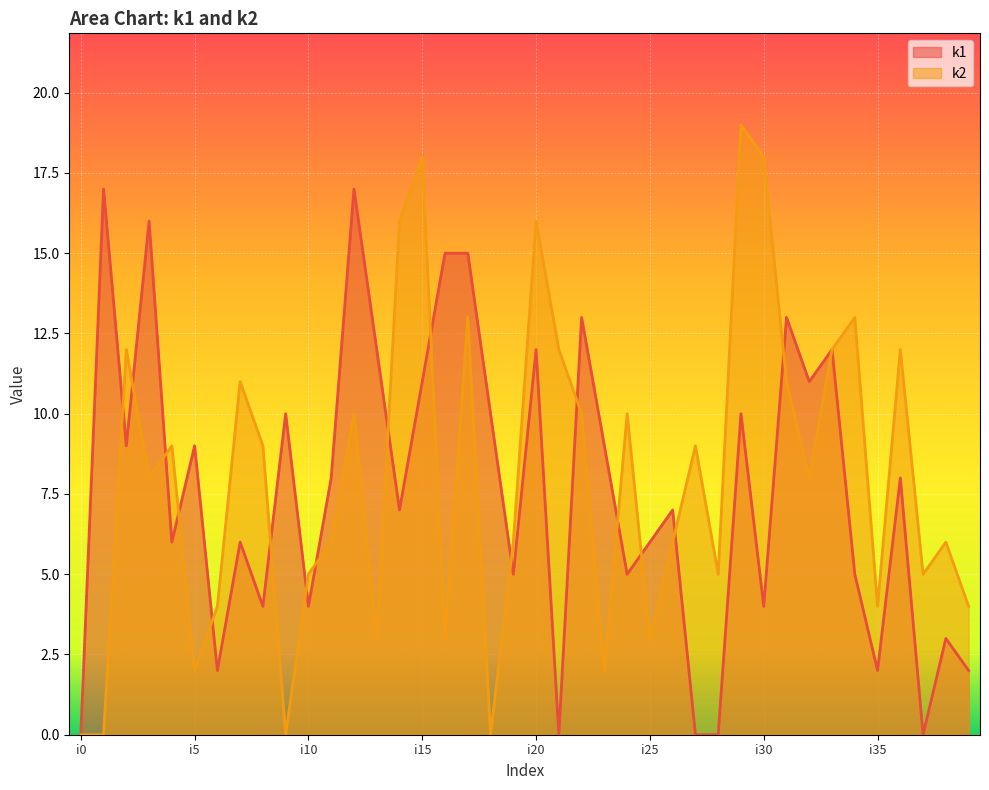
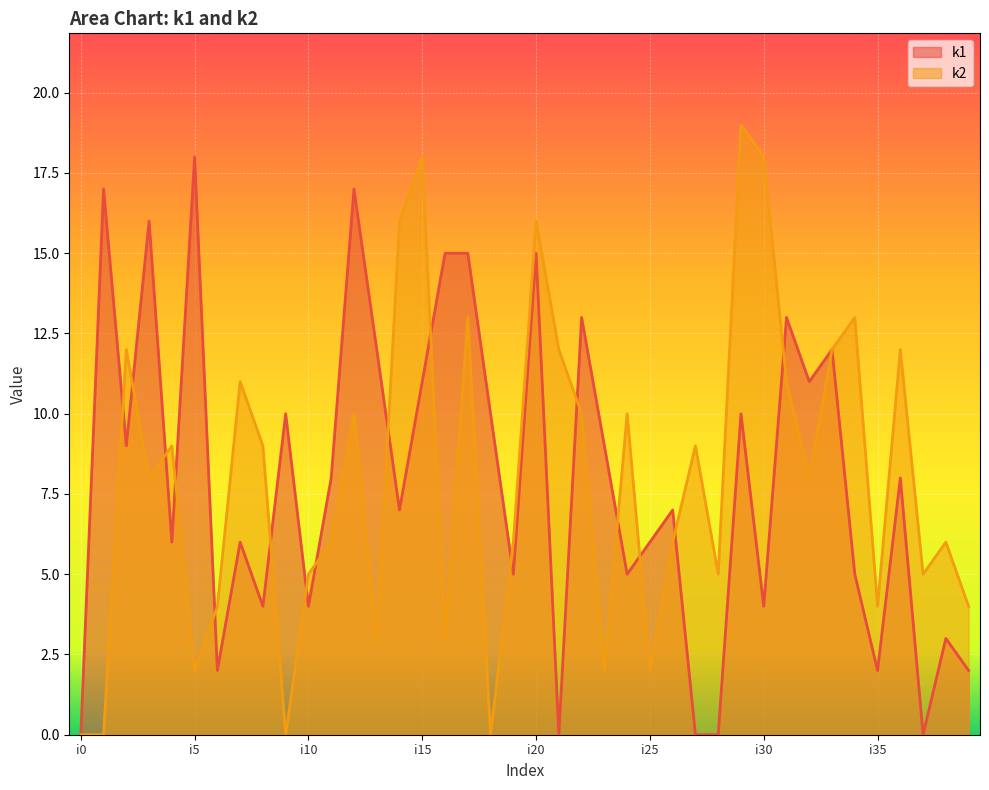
  {
    "k1": {
-     "i5": 9,
+     "i5": 18,
      "i10": 4,
      "i15": 11,
-     "i20": 12,
+     "i20": 15,
      "i25": 6,
      "i30": 4,
      "i35": 2
    },
    "k2": {
      "i5": 2,
      "i10": 5,
      "i15": 18,
      "i20": 16,
-     "i25": 3,
+     "i25": 2,
      "i30": 18,
      "i35": 4
    }
  }
